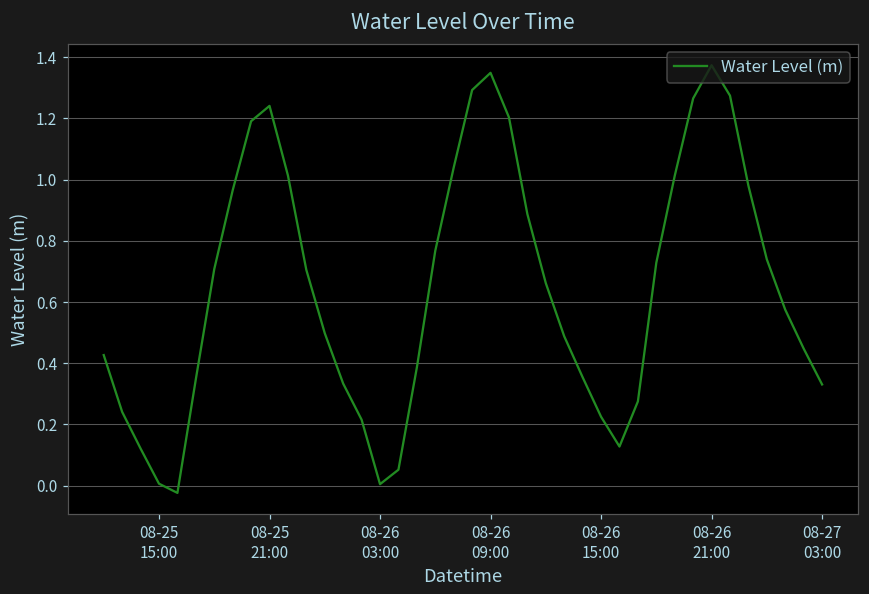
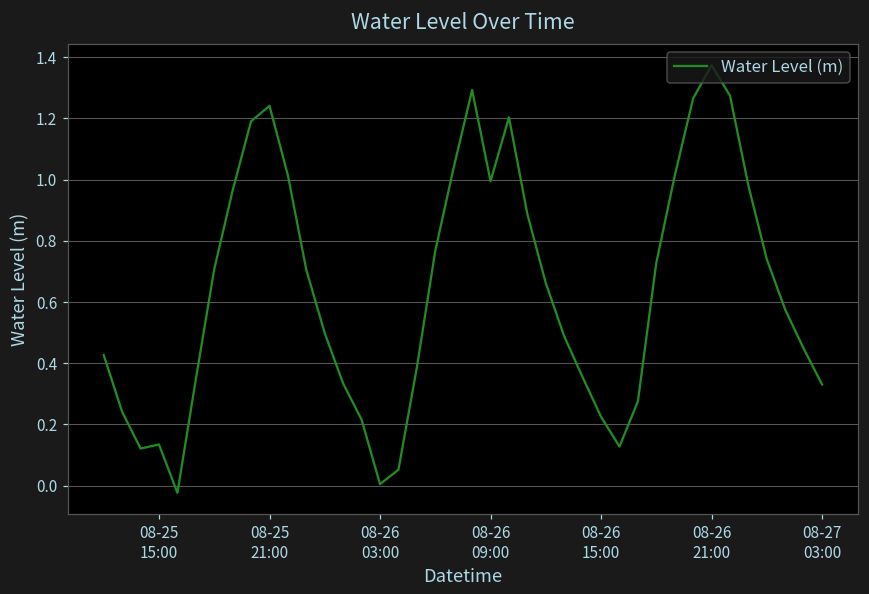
  {
-   "08-25 15:00": 0.01,
+   "08-25 15:00": 0.13,
    "08-25 21:00": 1.24,
    "08-26 03:00": 0.00,
-   "08-26 09:00": 1.35,
+   "08-26 09:00": 0.99,
    "08-26 15:00": 0.22,
    "08-27 03:00": 0.33
  }
